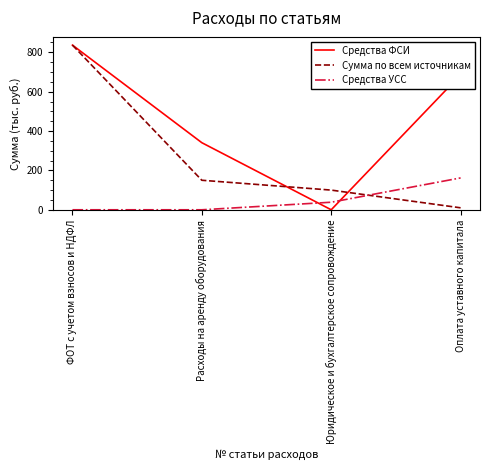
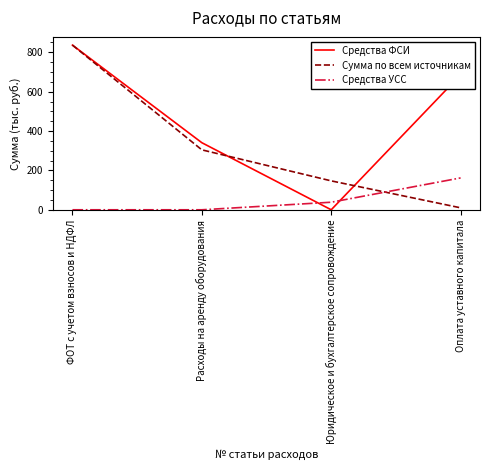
  {
    "Средства ФСИ": {
      "Расходы на аренду оборудования": 340,
      "Юридическое и бухгалтерское сопровождение": 0
    },
    "Сумма по всем источникам": {
-     "Расходы на аренду оборудования": 150,
-     "Юридическое и бухгалтерское сопровождение": 100,
+     "Расходы на аренду оборудования": 300,
+     "Юридическое и бухгалтерское сопровождение": 150,
      "Оплата уставного капитала": 10
    },
    "Средства УСС": {
      "ФОТ с учетом взносов и НДФЛ": 0,
      "Расходы на аренду оборудования": 0,
      "Юридическое и бухгалтерское сопровождение": 40,
      "Оплата уставного капитала": 160
    }
  }
